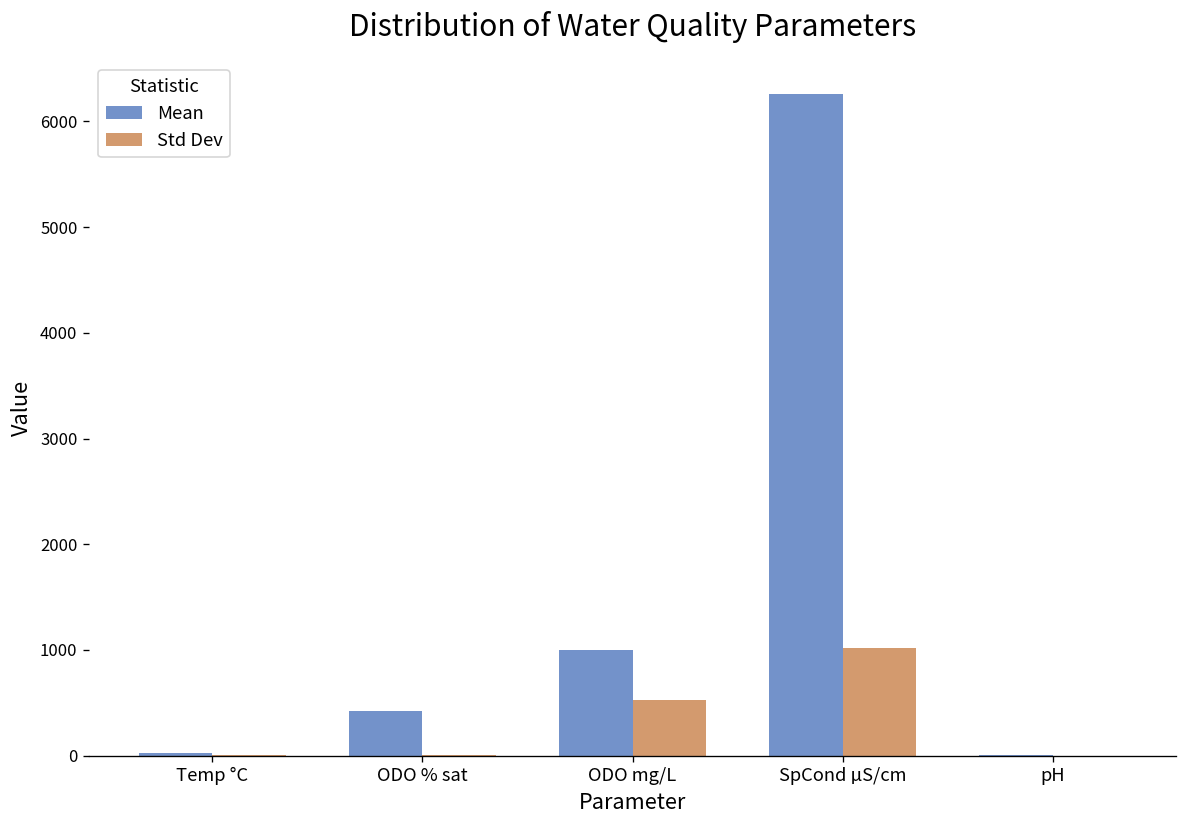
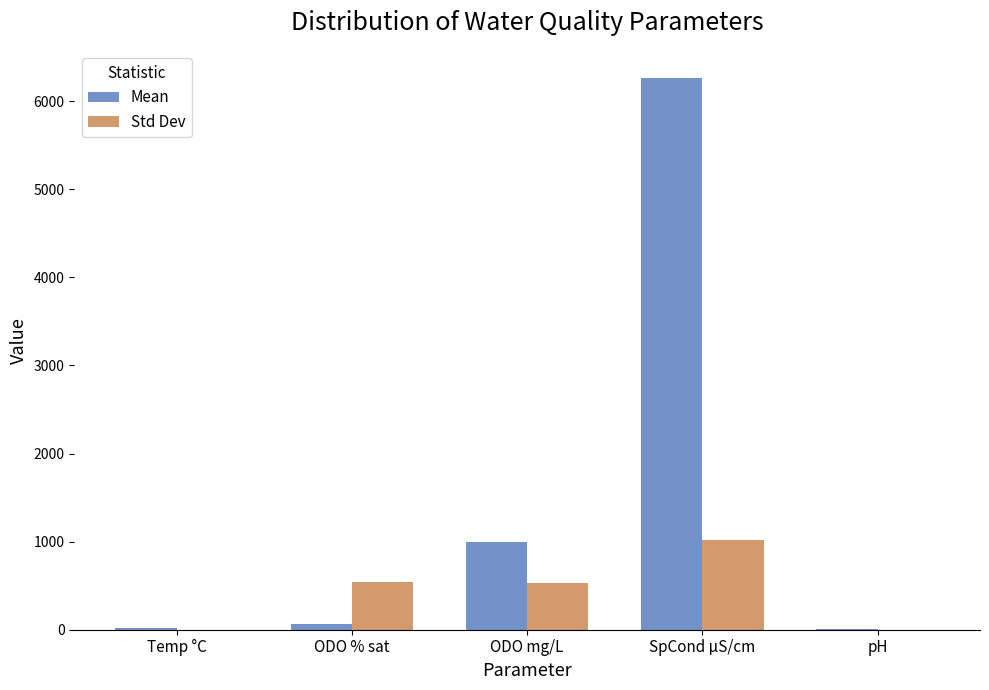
  {
    "Mean": {
-     "ODO % sat": 400,
+     "ODO % sat": 100,
      "ODO mg/L": 1000,
      "SpCond µS/cm": 6300
    },
    "Std Dev": {
-     "ODO % sat": 0,
+     "ODO % sat": 500,
      "ODO mg/L": 500,
      "SpCond µS/cm": 1000
    }
  }
